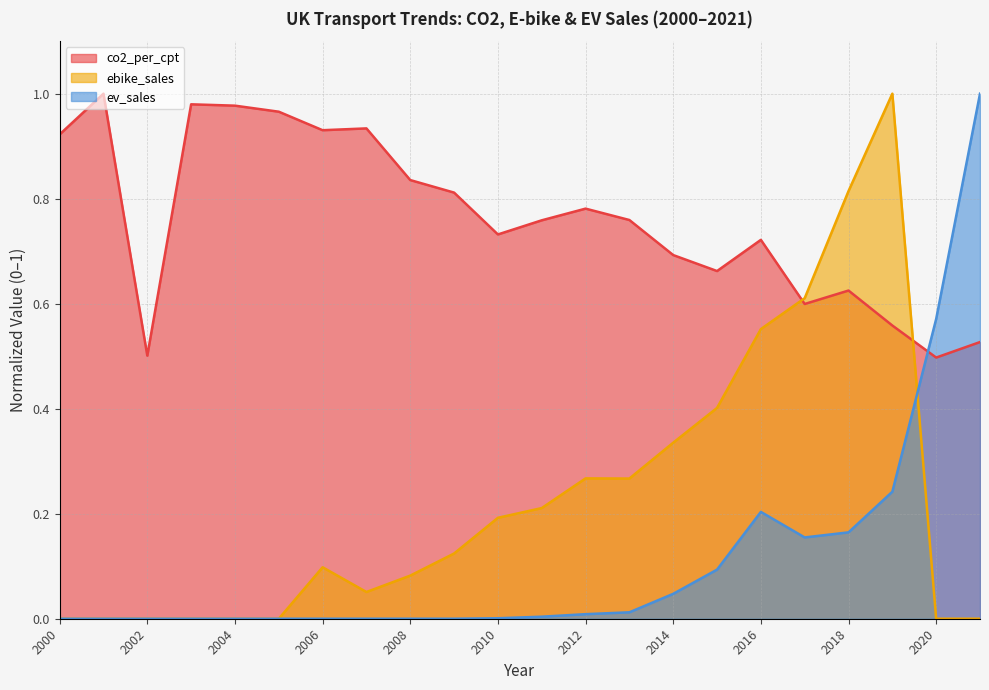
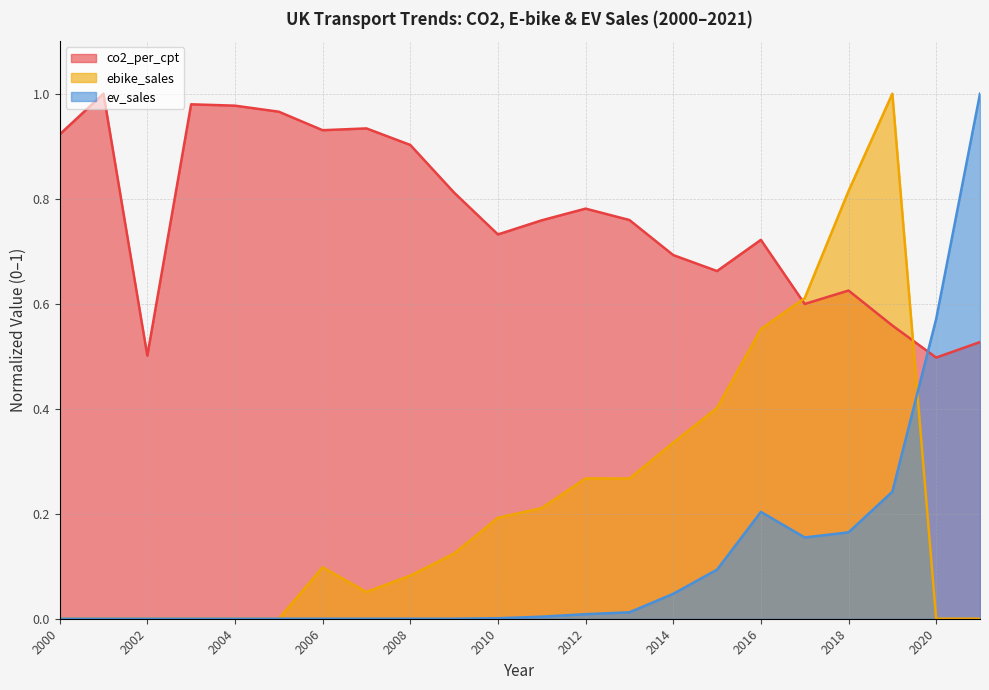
  {
    "co2_per_cpt": {
      "2000": 0.92,
      "2002": 0.50,
      "2004": 0.98,
      "2006": 0.93,
-     "2008": 0.84,
+     "2008": 0.90,
      "2010": 0.73,
      "2012": 0.78,
      "2014": 0.69,
      "2016": 0.72,
      "2018": 0.63,
      "2020": 0.50
    },
    "ebike_sales": {
      "2006": 0.10,
      "2008": 0.08,
      "2010": 0.19,
      "2012": 0.27,
      "2014": 0.34,
      "2016": 0.55,
      "2018": 0.81,
      "2020": 0.00
    },
    "ev_sales": {
      "2006": 0.00,
      "2008": 0.00,
      "2010": 0.00,
      "2012": 0.01,
      "2014": 0.05,
      "2016": 0.20,
      "2018": 0.16,
      "2020": 0.57
    }
  }
